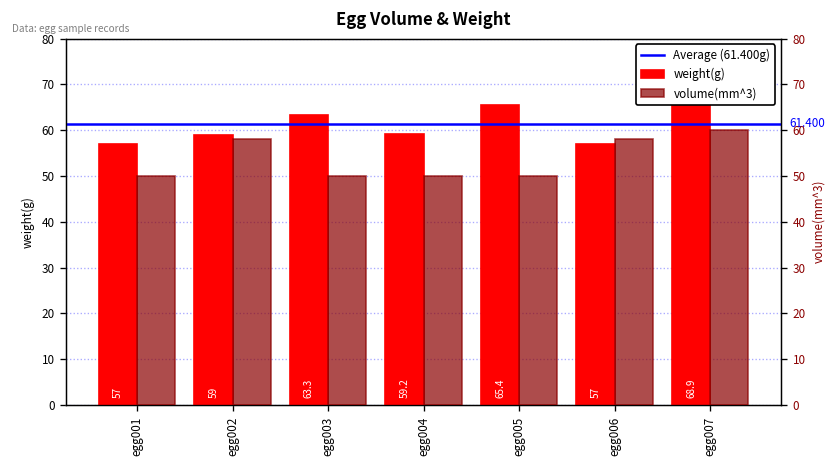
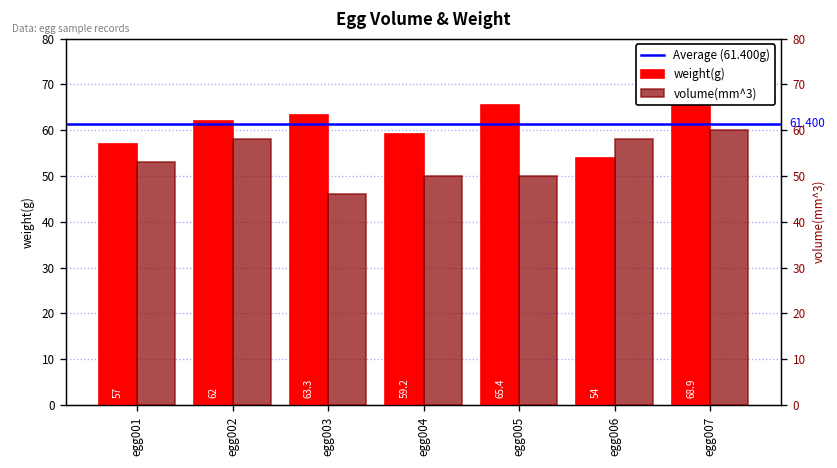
  {
    "weight(g)": {
      "egg001": 57,
-     "egg002": 59,
+     "egg002": 62,
      "egg003": 63.3,
      "egg004": 59.2,
      "egg005": 65.4,
-     "egg006": 57
+     "egg006": 54
    },
    "volume(mm^3)": {
-     "egg001": 50,
+     "egg001": 53,
      "egg002": 58,
-     "egg003": 50,
+     "egg003": 46,
      "egg004": 50,
      "egg005": 50,
      "egg006": 58,
      "egg007": 60
    }
  }
